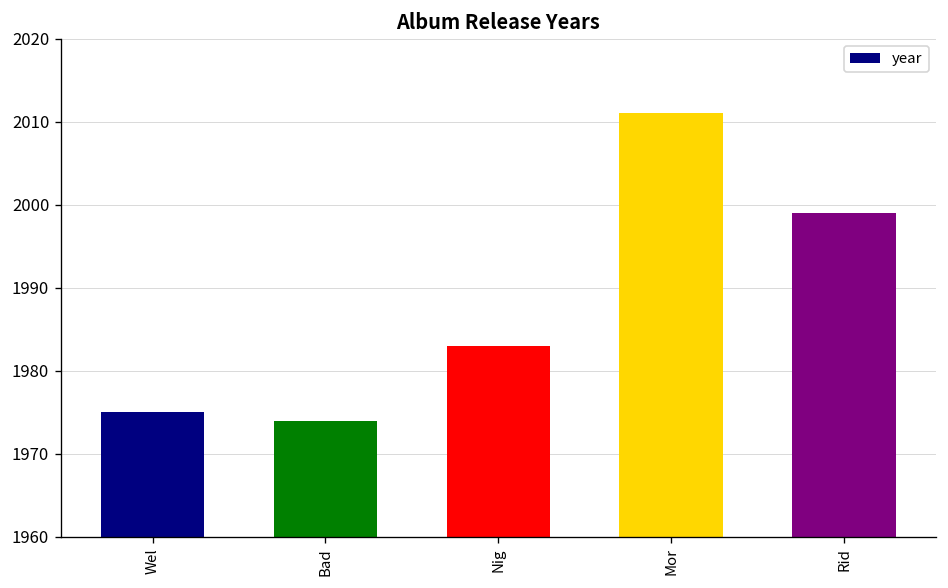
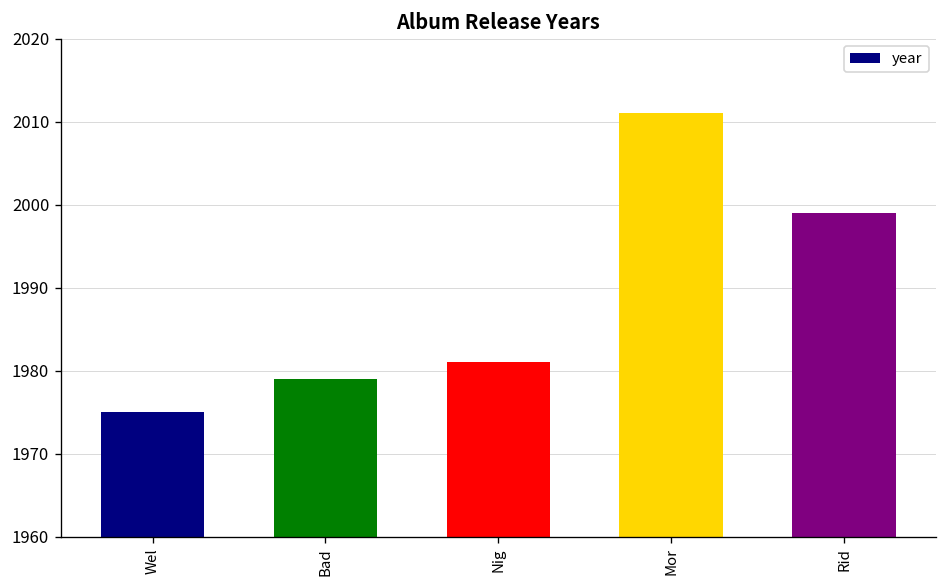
  {
    "Wel": 1975,
-   "Bad": 1974,
-   "Nig": 1983,
+   "Bad": 1979,
+   "Nig": 1981,
    "Mor": 2011,
    "Rid": 1999
  }
